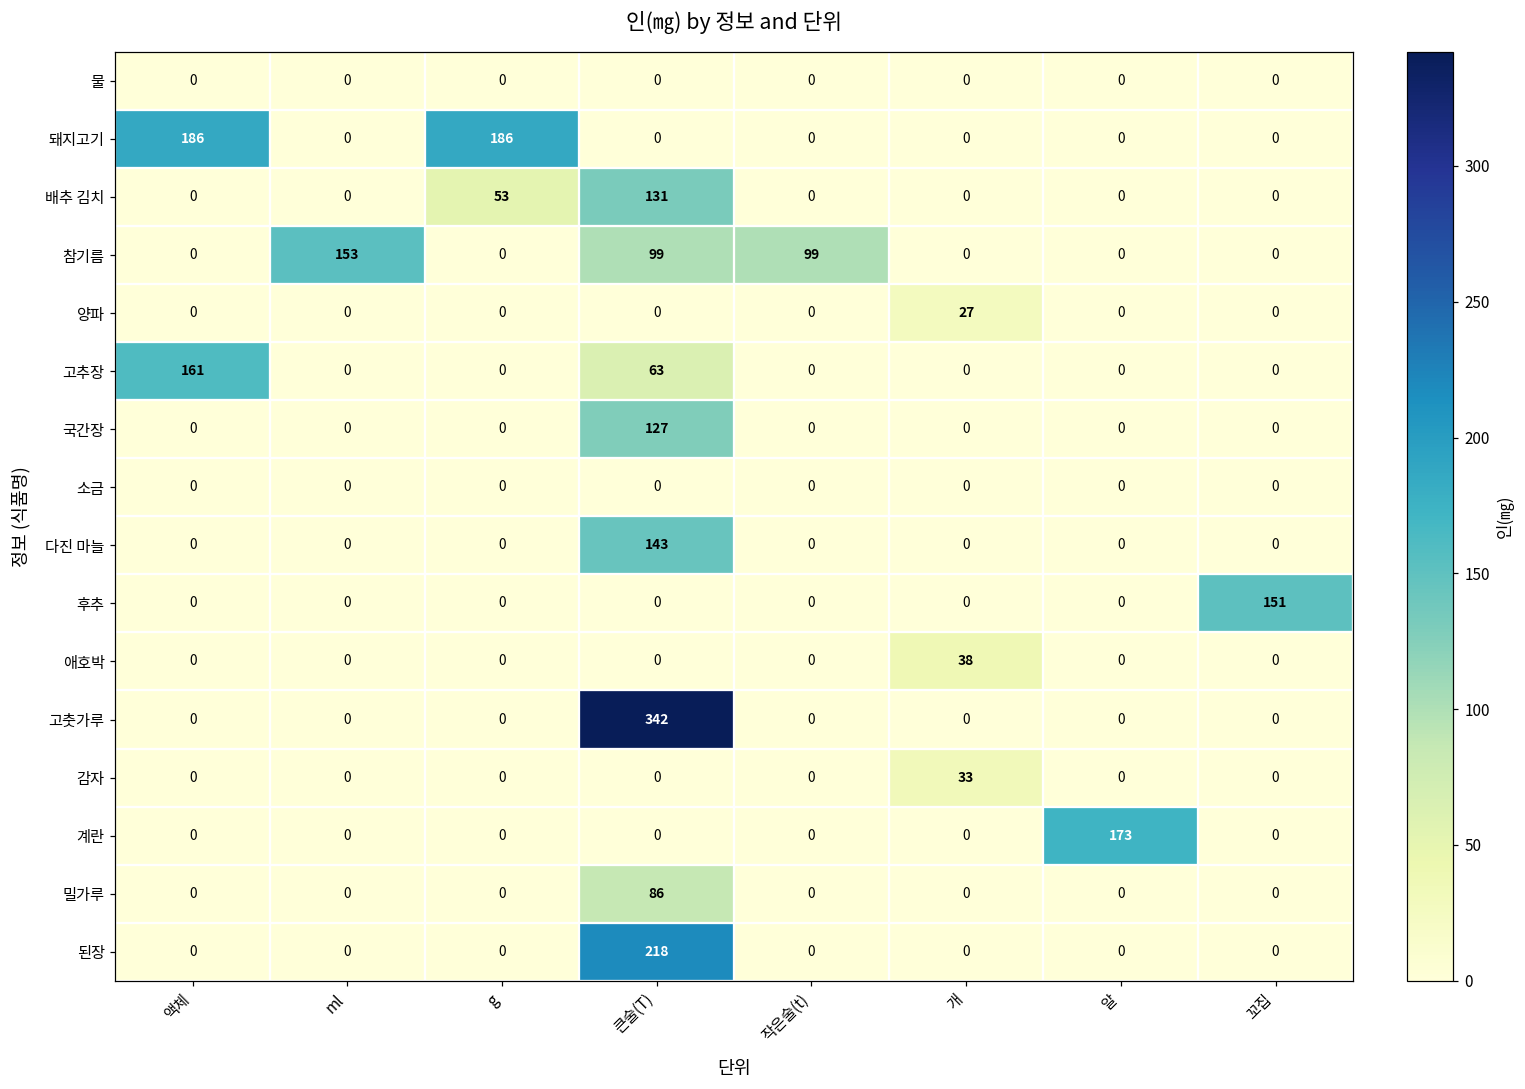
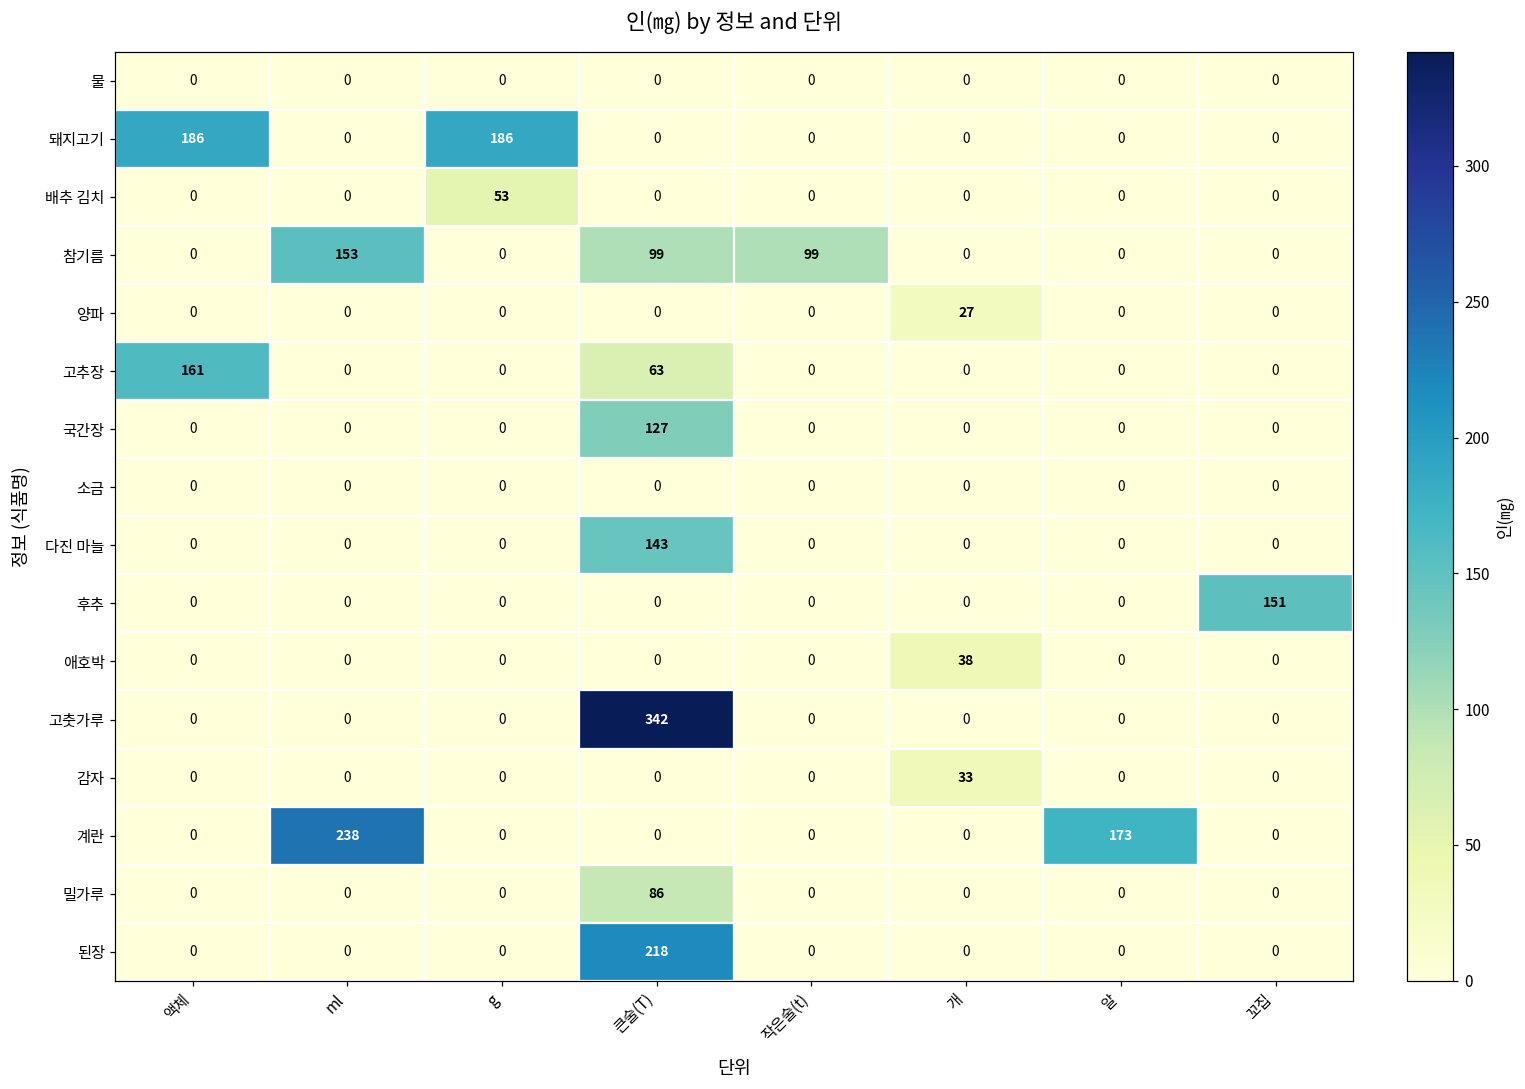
  {
    "물": {
      "액체": 0,
      "ml": 0,
      "g": 0,
      "큰술(T)": 0,
      "작은술(t)": 0,
      "개": 0,
      "알": 0,
      "꼬집": 0
    },
    "돼지고기": {
      "액체": 186,
      "ml": 0,
      "g": 186,
      "큰술(T)": 0,
      "작은술(t)": 0,
      "개": 0,
      "알": 0,
      "꼬집": 0
    },
    "배추 김치": {
      "액체": 0,
      "ml": 0,
      "g": 53,
-     "큰술(T)": 131,
+     "큰술(T)": 0,
      "작은술(t)": 0,
      "개": 0,
      "알": 0,
      "꼬집": 0
    },
    "참기름": {
      "액체": 0,
      "ml": 153,
      "g": 0,
      "큰술(T)": 99,
      "작은술(t)": 99,
      "개": 0,
      "알": 0,
      "꼬집": 0
    },
    "양파": {
      "액체": 0,
      "ml": 0,
      "g": 0,
      "큰술(T)": 0,
      "작은술(t)": 0,
      "개": 27,
      "알": 0,
      "꼬집": 0
    },
    "고추장": {
      "액체": 161,
      "ml": 0,
      "g": 0,
      "큰술(T)": 63,
      "작은술(t)": 0,
      "개": 0,
      "알": 0,
      "꼬집": 0
    },
    "국간장": {
      "액체": 0,
      "ml": 0,
      "g": 0,
      "큰술(T)": 127,
      "작은술(t)": 0,
      "개": 0,
      "알": 0,
      "꼬집": 0
    },
    "소금": {
      "액체": 0,
      "ml": 0,
      "g": 0,
      "큰술(T)": 0,
      "작은술(t)": 0,
      "개": 0,
      "알": 0,
      "꼬집": 0
    },
    "다진 마늘": {
      "액체": 0,
      "ml": 0,
      "g": 0,
      "큰술(T)": 143,
      "작은술(t)": 0,
      "개": 0,
      "알": 0,
      "꼬집": 0
    },
    "후추": {
      "액체": 0,
      "ml": 0,
      "g": 0,
      "큰술(T)": 0,
      "작은술(t)": 0,
      "개": 0,
      "알": 0,
      "꼬집": 151
    },
    "애호박": {
      "액체": 0,
      "ml": 0,
      "g": 0,
      "큰술(T)": 0,
      "작은술(t)": 0,
      "개": 38,
      "알": 0,
      "꼬집": 0
    },
    "고춧가루": {
      "액체": 0,
      "ml": 0,
      "g": 0,
      "큰술(T)": 342,
      "작은술(t)": 0,
      "개": 0,
      "알": 0,
      "꼬집": 0
    },
    "감자": {
      "액체": 0,
      "ml": 0,
      "g": 0,
      "큰술(T)": 0,
      "작은술(t)": 0,
      "개": 33,
      "알": 0,
      "꼬집": 0
    },
    "계란": {
      "액체": 0,
-     "ml": 0,
+     "ml": 238,
      "g": 0,
      "큰술(T)": 0,
      "작은술(t)": 0,
      "개": 0,
      "알": 173,
      "꼬집": 0
    },
    "밀가루": {
      "액체": 0,
      "ml": 0,
      "g": 0,
      "큰술(T)": 86,
      "작은술(t)": 0,
      "개": 0,
      "알": 0,
      "꼬집": 0
    },
    "된장": {
      "액체": 0,
      "ml": 0,
      "g": 0,
      "큰술(T)": 218,
      "작은술(t)": 0,
      "개": 0,
      "알": 0,
      "꼬집": 0
    }
  }
